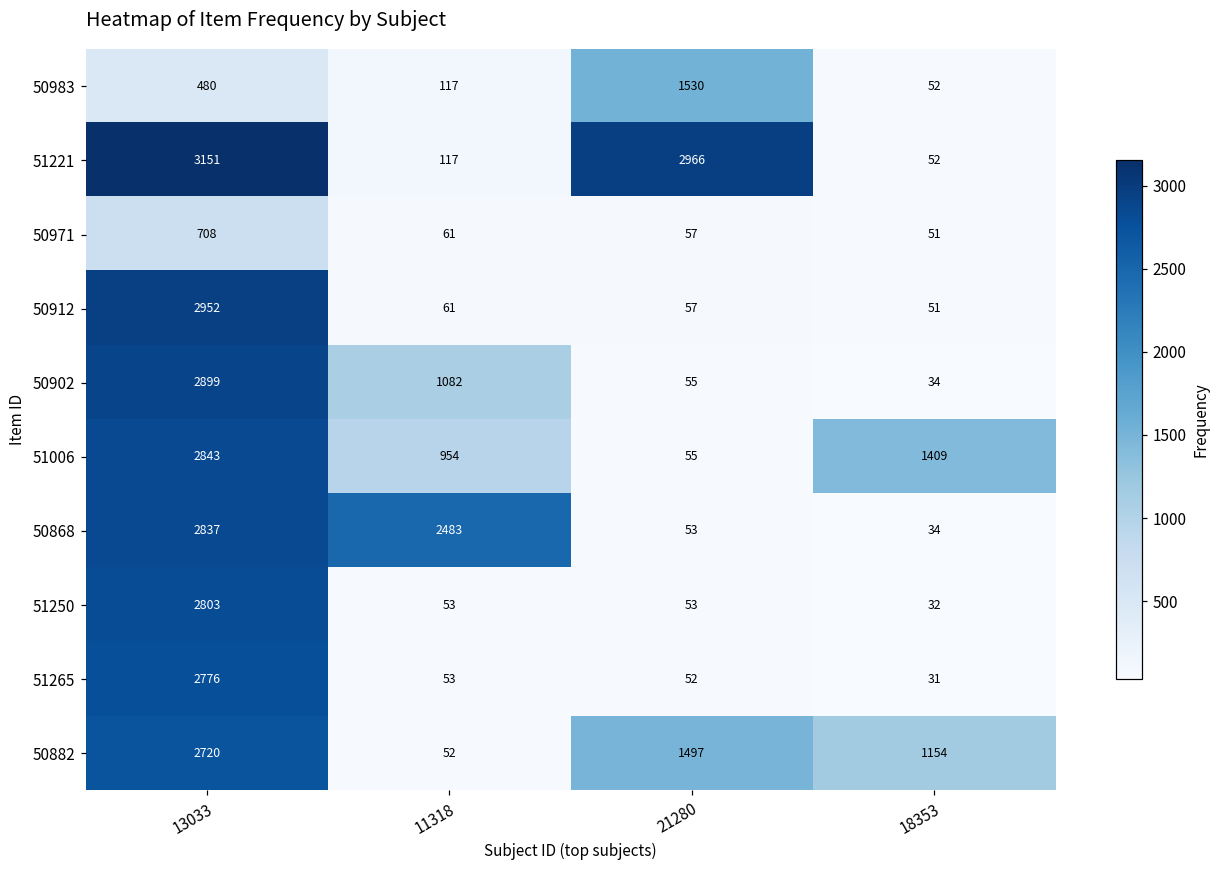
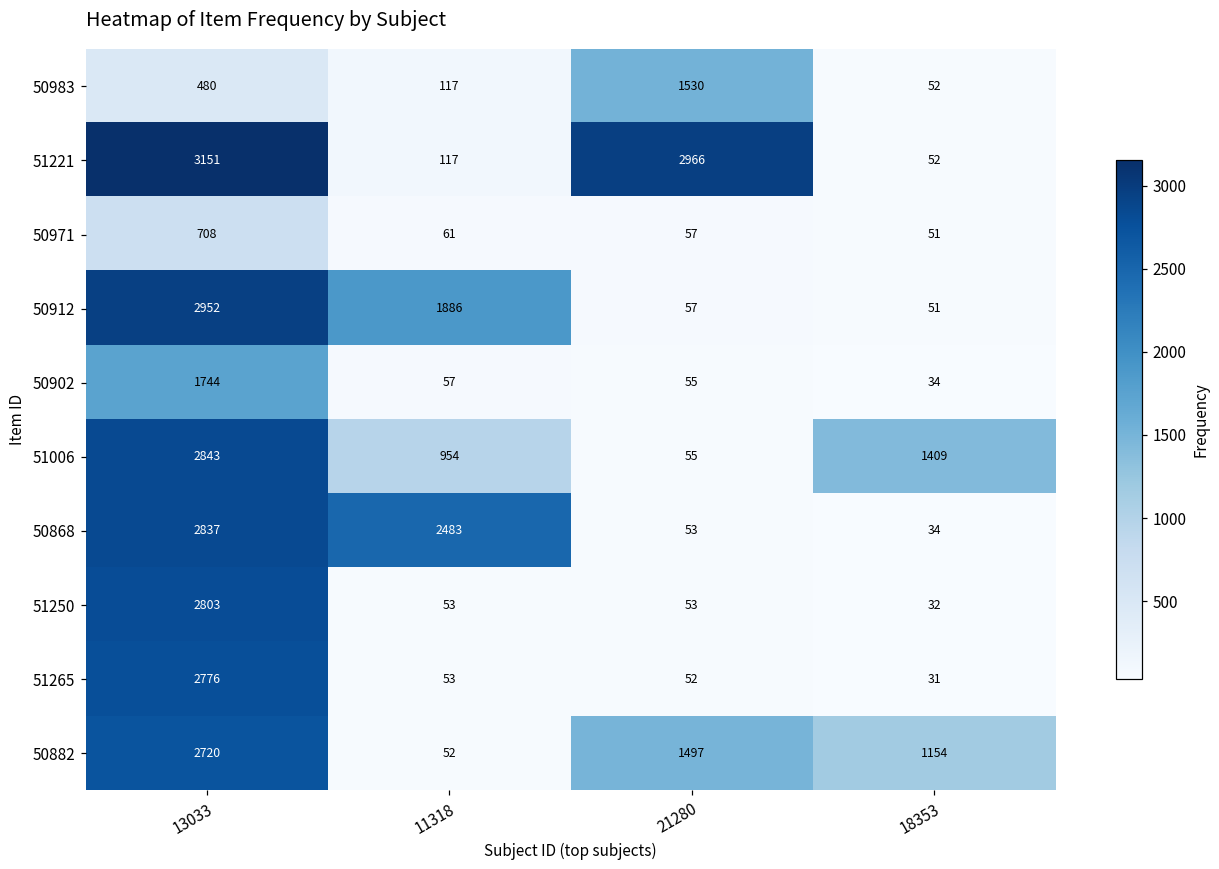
  {
    "50983": {
      "13033": 480,
      "11318": 117,
      "21280": 1530,
      "18353": 52
    },
    "51221": {
      "13033": 3151,
      "11318": 117,
      "21280": 2966,
      "18353": 52
    },
    "50971": {
      "13033": 708,
      "11318": 61,
      "21280": 57,
      "18353": 51
    },
    "50912": {
      "13033": 2952,
-     "11318": 61,
+     "11318": 1886,
      "21280": 57,
      "18353": 51
    },
    "50902": {
-     "13033": 2899,
-     "11318": 1082,
+     "13033": 1744,
+     "11318": 57,
      "21280": 55,
      "18353": 34
    },
    "51006": {
      "13033": 2843,
      "11318": 954,
      "21280": 55,
      "18353": 1409
    },
    "50868": {
      "13033": 2837,
      "11318": 2483,
      "21280": 53,
      "18353": 34
    },
    "51250": {
      "13033": 2803,
      "11318": 53,
      "21280": 53,
      "18353": 32
    },
    "51265": {
      "13033": 2776,
      "11318": 53,
      "21280": 52,
      "18353": 31
    },
    "50882": {
      "13033": 2720,
      "11318": 52,
      "21280": 1497,
      "18353": 1154
    }
  }
